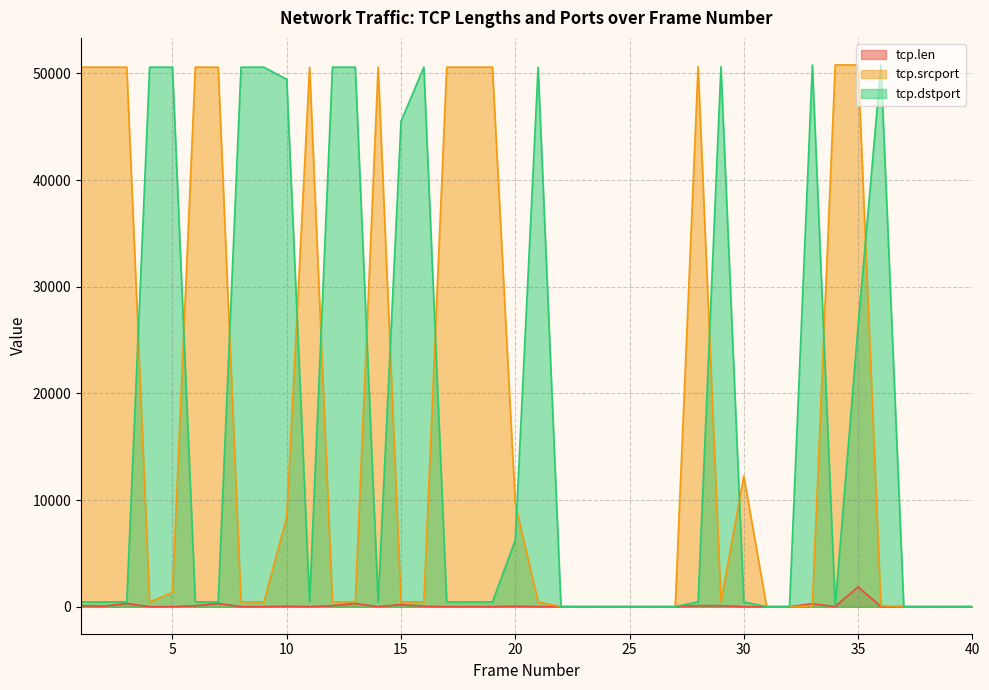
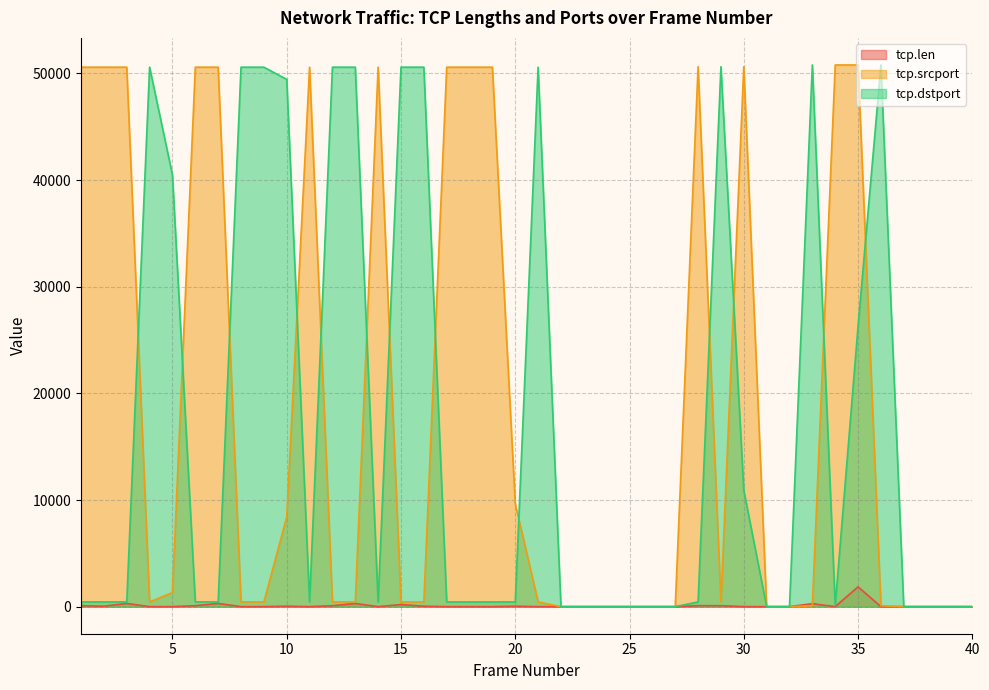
  {
    "tcp.len": {
      "5": 0,
      "10": 0,
      "15": 200,
      "20": 0,
      "30": 0,
      "35": 1900
    },
    "tcp.srcport": {
      "5": 1300,
      "10": 8400,
      "15": 400,
      "20": 9600,
-     "30": 12300
+     "30": 50600
    },
    "tcp.dstport": {
-     "5": 50600,
+     "5": 40500,
      "10": 49400,
-     "15": 45500,
-     "20": 6200,
-     "30": 400,
+     "15": 50600,
+     "20": 400,
+     "30": 10900,
      "35": 26300
    }
  }
